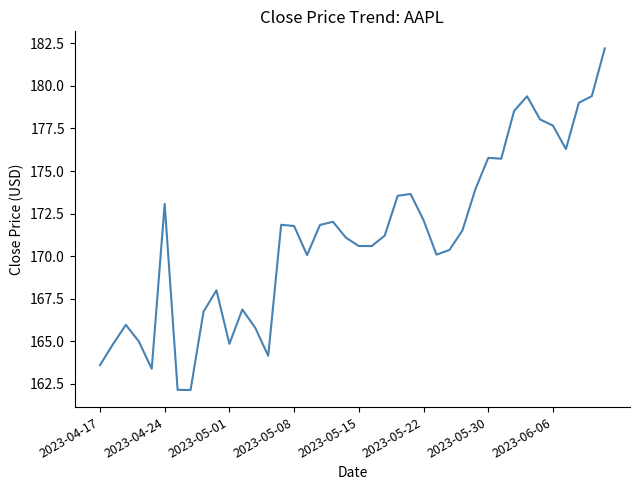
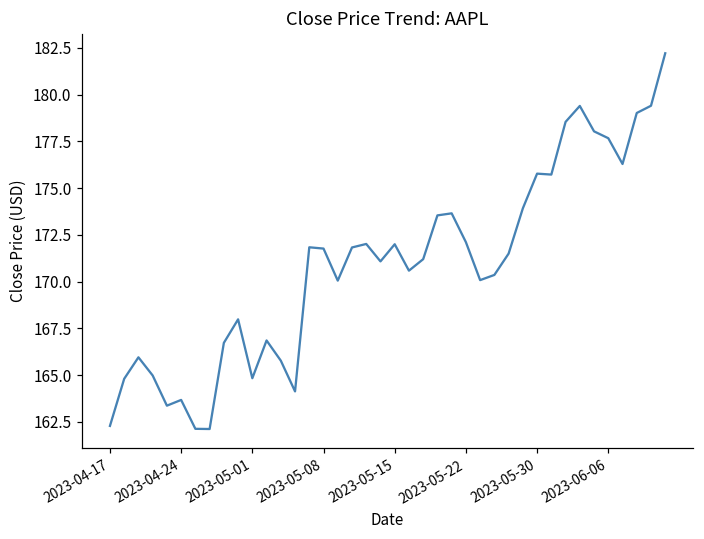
  {
-   "2023-04-17": 163.6,
-   "2023-04-24": 173.1,
+   "2023-04-17": 162.3,
+   "2023-04-24": 163.7,
    "2023-05-01": 164.8,
    "2023-05-08": 171.8,
-   "2023-05-15": 170.6,
+   "2023-05-15": 172.0,
    "2023-05-22": 172.1,
    "2023-05-30": 175.8,
    "2023-06-06": 177.7
  }
